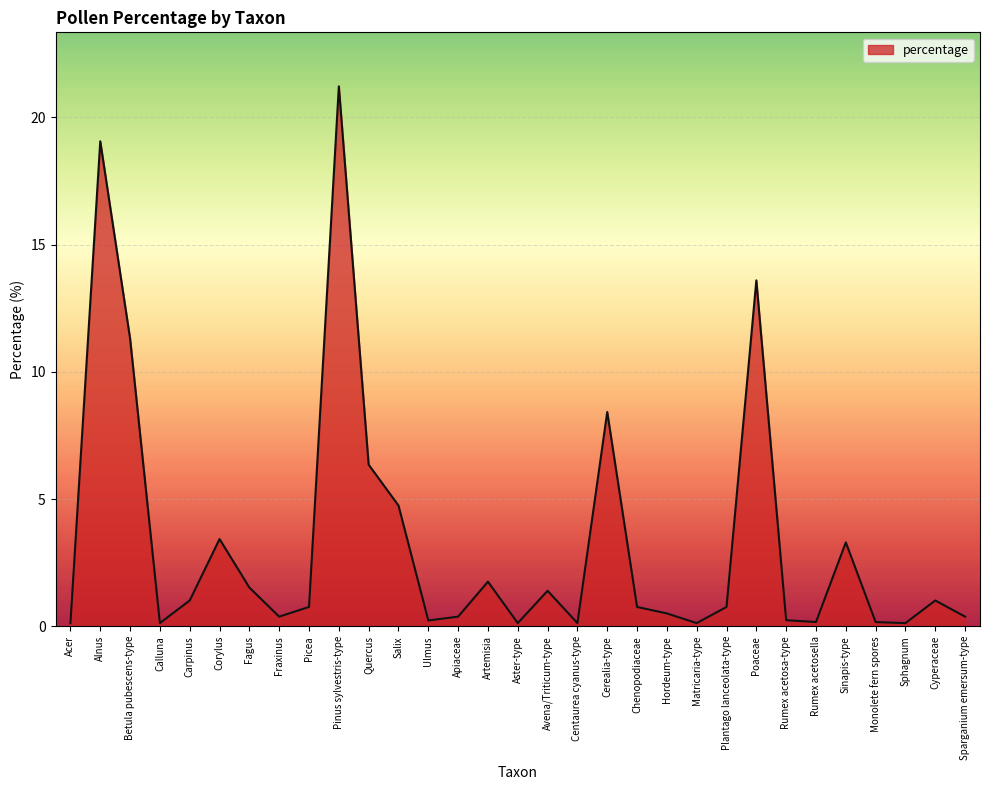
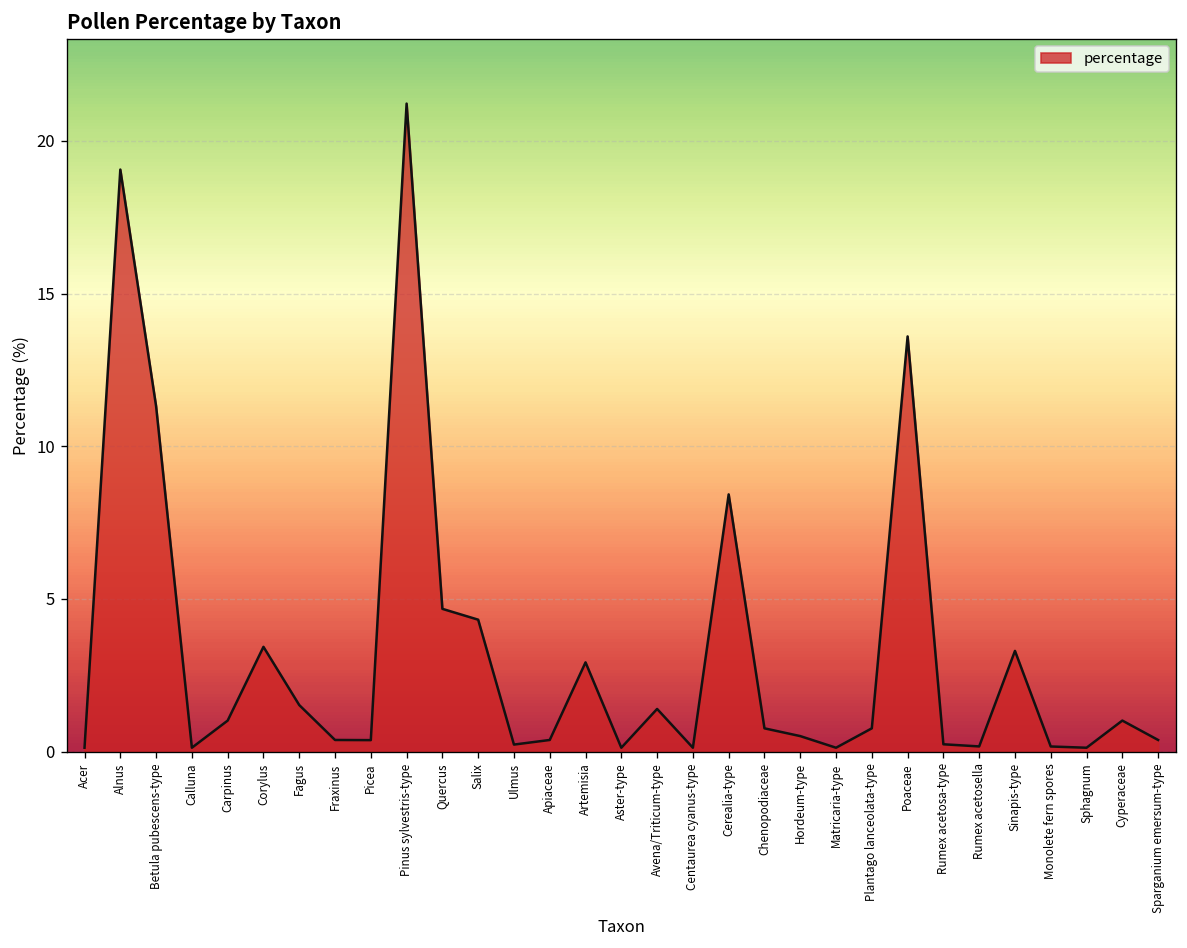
  {
    "Acer": 0.1,
    "Alnus": 19.1,
    "Betula pubescens-type": 11.3,
    "Calluna": 0.1,
    "Carpinus": 1.0,
    "Corylus": 3.4,
    "Fagus": 1.5,
    "Fraxinus": 0.4,
-   "Picea": 0.8,
+   "Picea": 0.4,
    "Pinus sylvestris-type": 21.2,
-   "Quercus": 6.4,
-   "Salix": 4.7,
+   "Quercus": 4.7,
+   "Salix": 4.3,
    "Ulmus": 0.2,
    "Apiaceae": 0.4,
-   "Artemisia": 1.8,
+   "Artemisia": 2.9,
    "Aster-type": 0.1,
    "Avena/Triticum-type": 1.4,
    "Centaurea cyanus-type": 0.1,
    "Cerealia-type": 8.4,
    "Chenopodiaceae": 0.8,
    "Hordeum-type": 0.5,
    "Matricaria-type": 0.1,
    "Plantago lanceolata-type": 0.8,
    "Poaceae": 13.6,
    "Rumex acetosa-type": 0.2,
    "Rumex acetosella": 0.2,
    "Sinapis-type": 3.3,
    "Monolete fern spores": 0.2,
    "Sphagnum": 0.1,
    "Cyperaceae": 1.0,
    "Sparganium emersum-type": 0.4
  }
